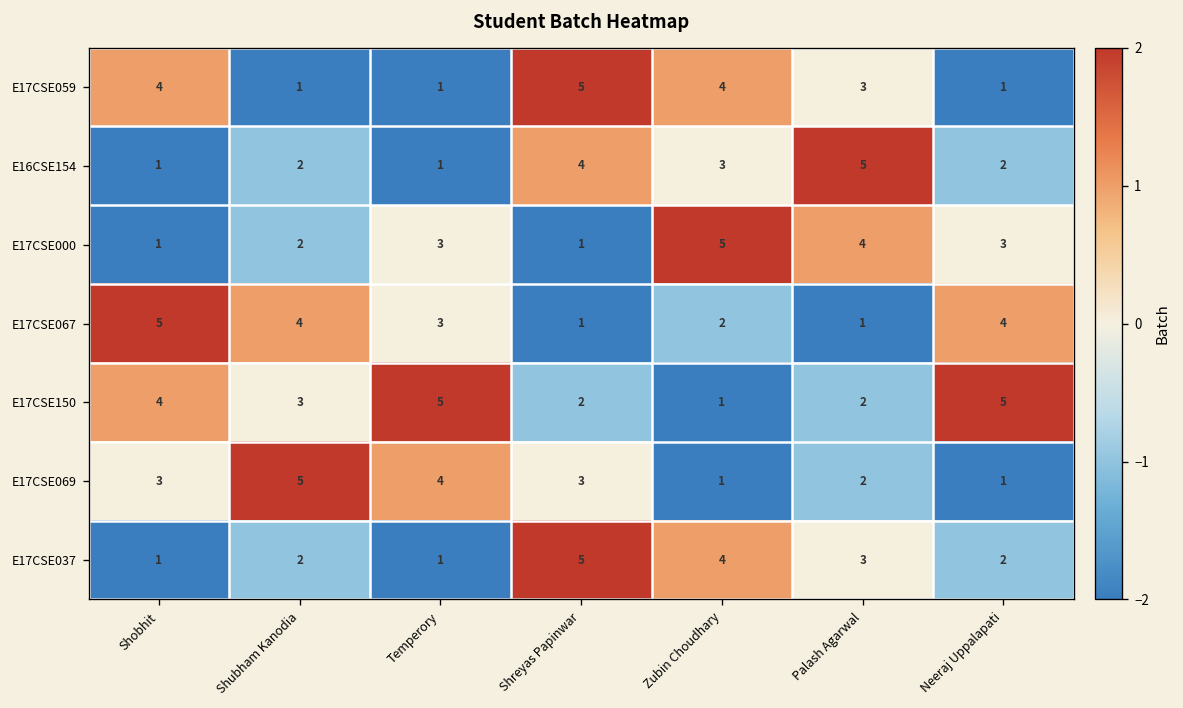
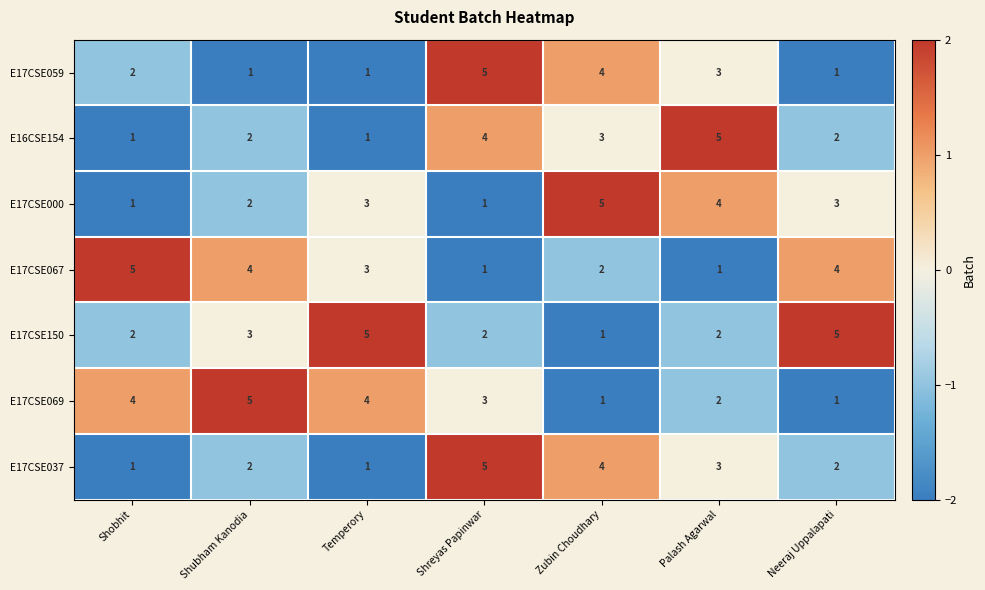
  {
    "E17CSE059": {
-     "Shobhit": 4,
+     "Shobhit": 2,
      "Shubham Kanodia": 1,
      "Temperory": 1,
      "Shreyas Papinwar": 5,
      "Zubin Choudhary": 4,
      "Palash Agarwal": 3,
      "Neeraj Uppalapati": 1
    },
    "E16CSE154": {
      "Shobhit": 1,
      "Shubham Kanodia": 2,
      "Temperory": 1,
      "Shreyas Papinwar": 4,
      "Zubin Choudhary": 3,
      "Palash Agarwal": 5,
      "Neeraj Uppalapati": 2
    },
    "E17CSE000": {
      "Shobhit": 1,
      "Shubham Kanodia": 2,
      "Temperory": 3,
      "Shreyas Papinwar": 1,
      "Zubin Choudhary": 5,
      "Palash Agarwal": 4,
      "Neeraj Uppalapati": 3
    },
    "E17CSE067": {
      "Shobhit": 5,
      "Shubham Kanodia": 4,
      "Temperory": 3,
      "Shreyas Papinwar": 1,
      "Zubin Choudhary": 2,
      "Palash Agarwal": 1,
      "Neeraj Uppalapati": 4
    },
    "E17CSE150": {
-     "Shobhit": 4,
+     "Shobhit": 2,
      "Shubham Kanodia": 3,
      "Temperory": 5,
      "Shreyas Papinwar": 2,
      "Zubin Choudhary": 1,
      "Palash Agarwal": 2,
      "Neeraj Uppalapati": 5
    },
    "E17CSE069": {
-     "Shobhit": 3,
+     "Shobhit": 4,
      "Shubham Kanodia": 5,
      "Temperory": 4,
      "Shreyas Papinwar": 3,
      "Zubin Choudhary": 1,
      "Palash Agarwal": 2,
      "Neeraj Uppalapati": 1
    },
    "E17CSE037": {
      "Shobhit": 1,
      "Shubham Kanodia": 2,
      "Temperory": 1,
      "Shreyas Papinwar": 5,
      "Zubin Choudhary": 4,
      "Palash Agarwal": 3,
      "Neeraj Uppalapati": 2
    }
  }
